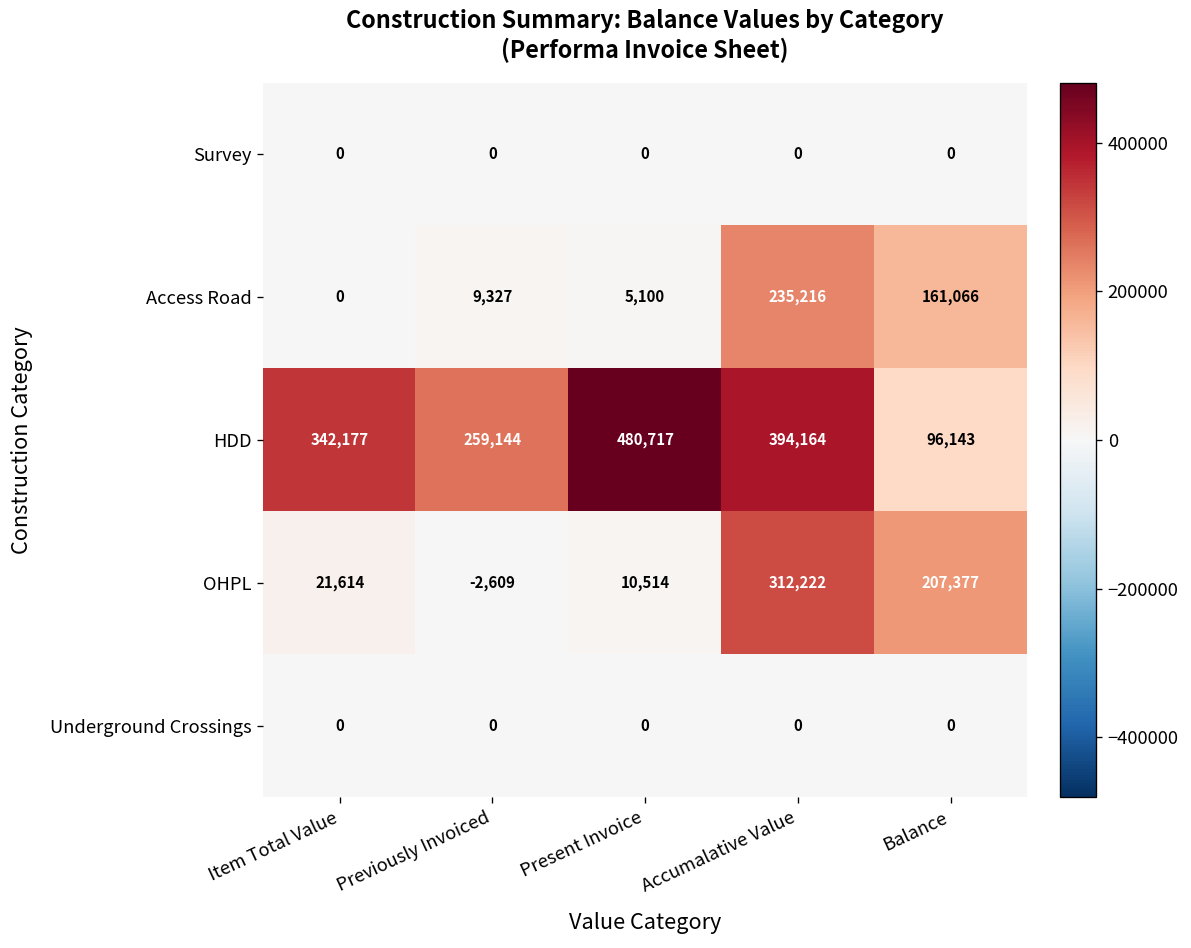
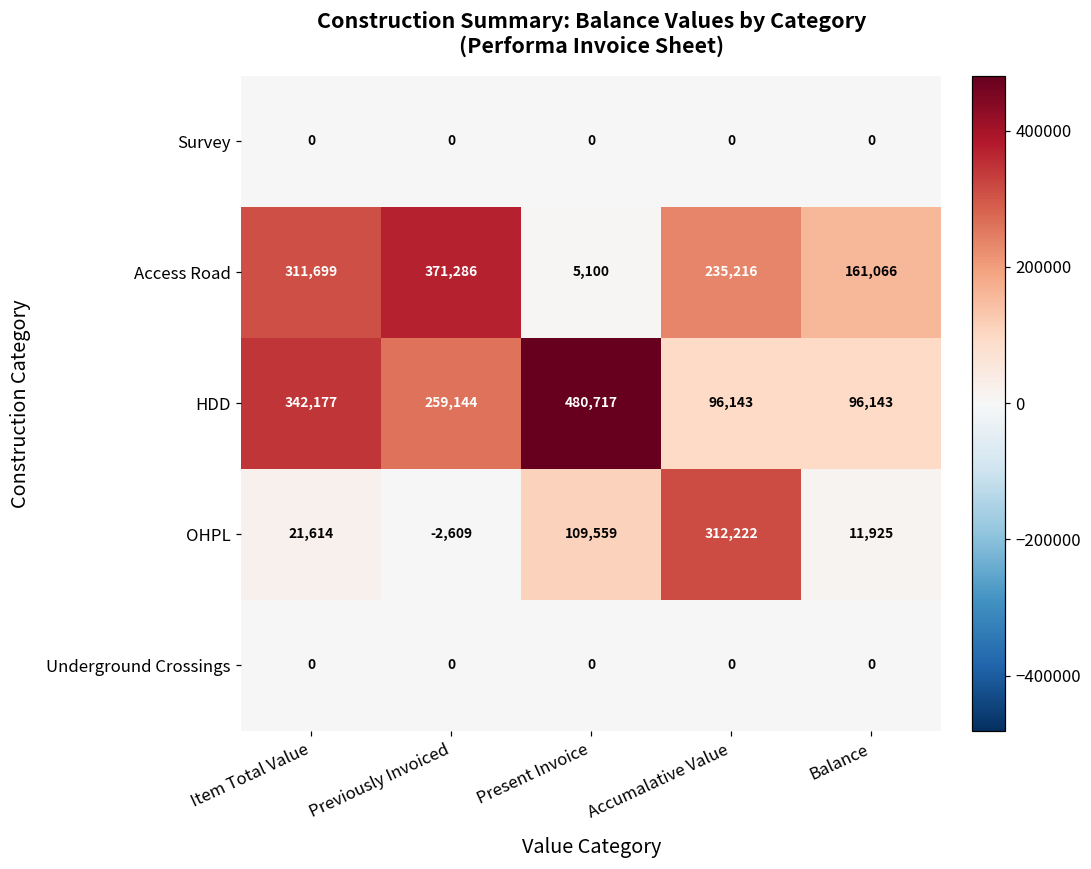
  {
    "Survey": {
      "Item Total Value": "0",
      "Previously Invoiced": "0",
      "Present Invoice": "0",
      "Accumalative Value": "0",
      "Balance": "0"
    },
    "Access Road": {
-     "Item Total Value": "0",
-     "Previously Invoiced": "9,327",
+     "Item Total Value": "311,699",
+     "Previously Invoiced": "371,286",
      "Present Invoice": "5,100",
      "Accumalative Value": "235,216",
      "Balance": "161,066"
    },
    "HDD": {
      "Item Total Value": "342,177",
      "Previously Invoiced": "259,144",
      "Present Invoice": "480,717",
-     "Accumalative Value": "394,164",
+     "Accumalative Value": "96,143",
      "Balance": "96,143"
    },
    "OHPL": {
      "Item Total Value": "21,614",
      "Previously Invoiced": "-2,609",
-     "Present Invoice": "10,514",
+     "Present Invoice": "109,559",
      "Accumalative Value": "312,222",
-     "Balance": "207,377"
+     "Balance": "11,925"
    },
    "Underground Crossings": {
      "Item Total Value": "0",
      "Previously Invoiced": "0",
      "Present Invoice": "0",
      "Accumalative Value": "0",
      "Balance": "0"
    }
  }
